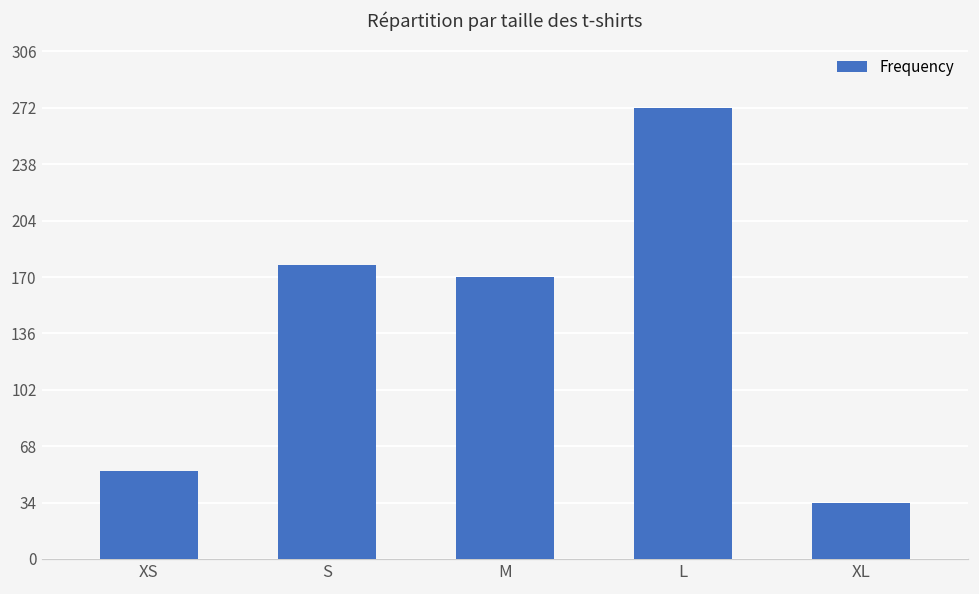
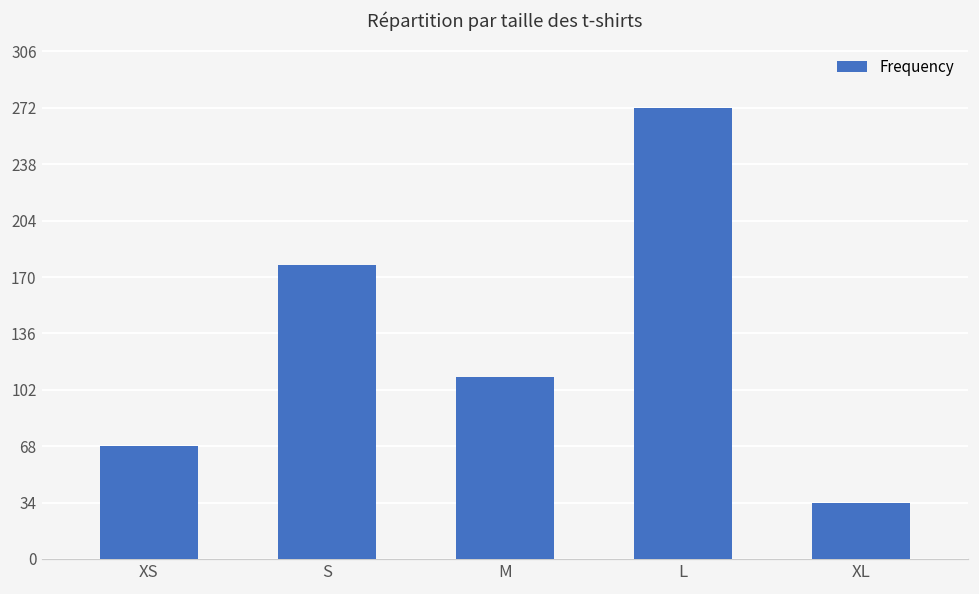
  {
-   "XS": 53,
+   "XS": 68,
    "S": 177,
-   "M": 170,
+   "M": 110,
    "L": 272,
    "XL": 34
  }
